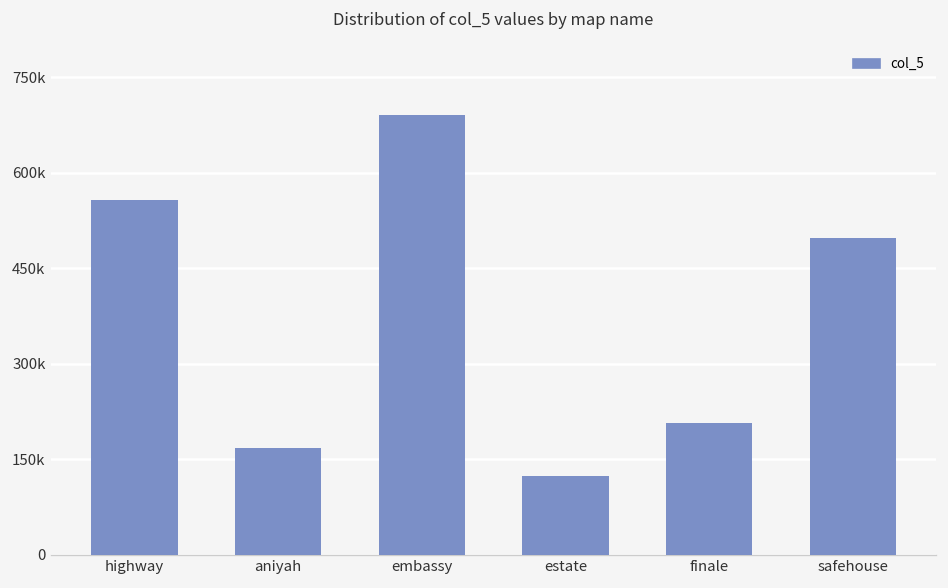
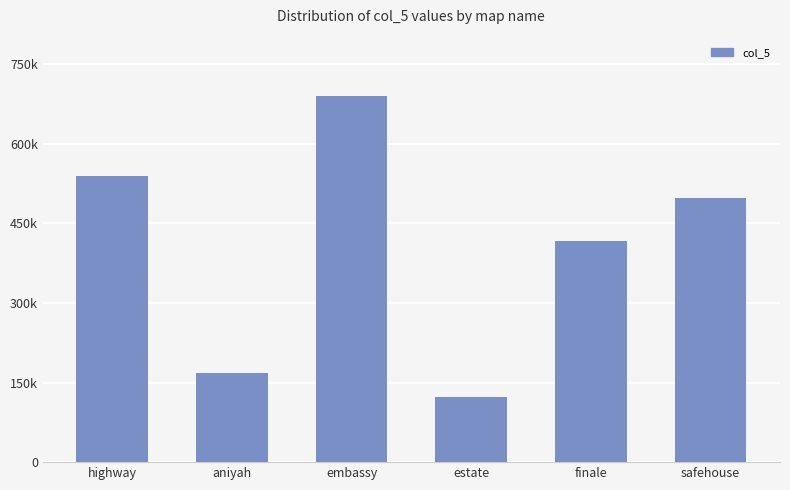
  {
-   "highway": 560000,
+   "highway": 540000,
    "aniyah": 170000,
    "embassy": 690000,
    "estate": 120000,
-   "finale": 210000,
+   "finale": 420000,
    "safehouse": 500000
  }
